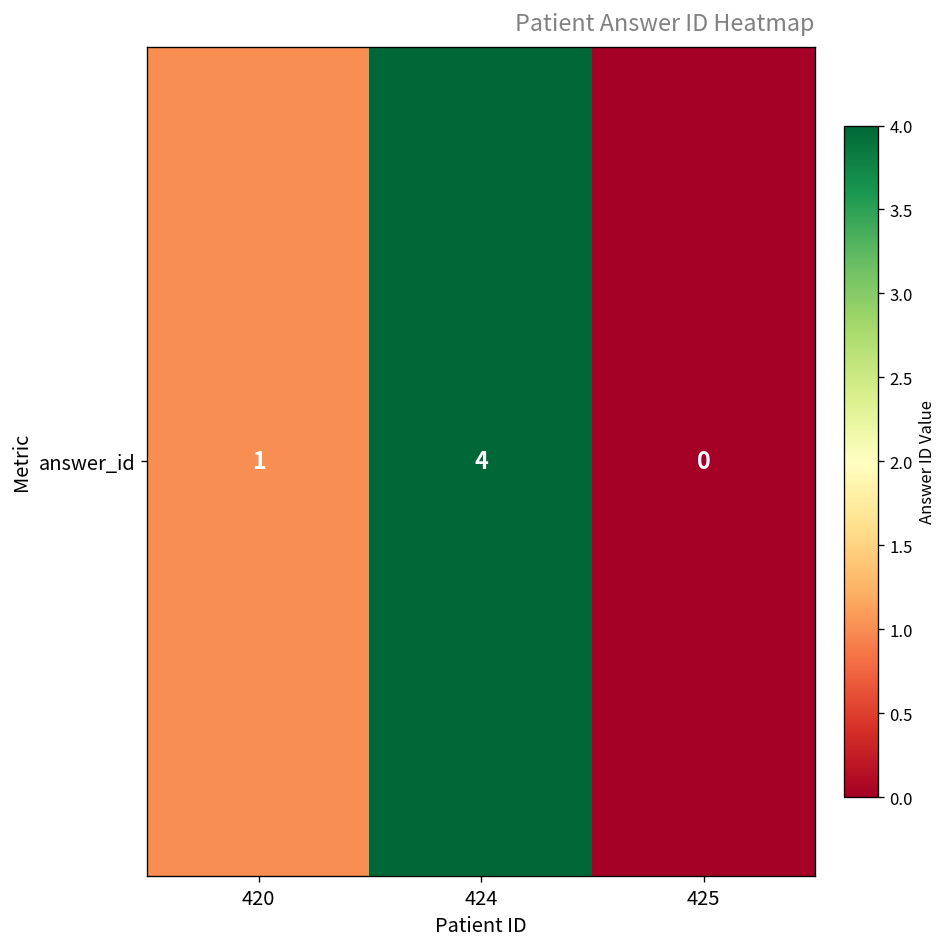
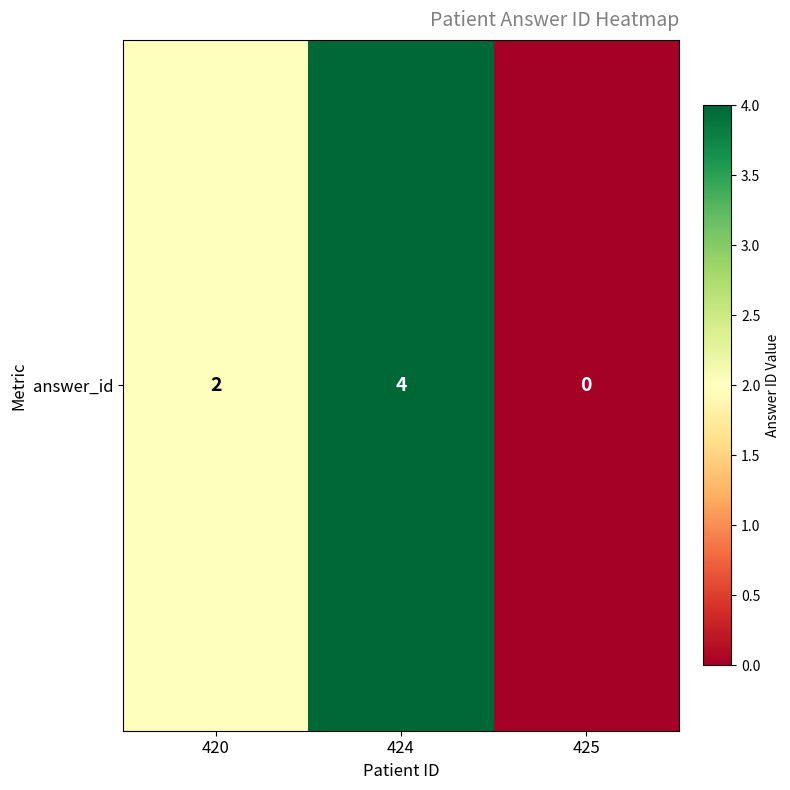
  {
    "answer_id": {
-     "420": 1,
+     "420": 2,
      "424": 4,
      "425": 0
    }
  }
